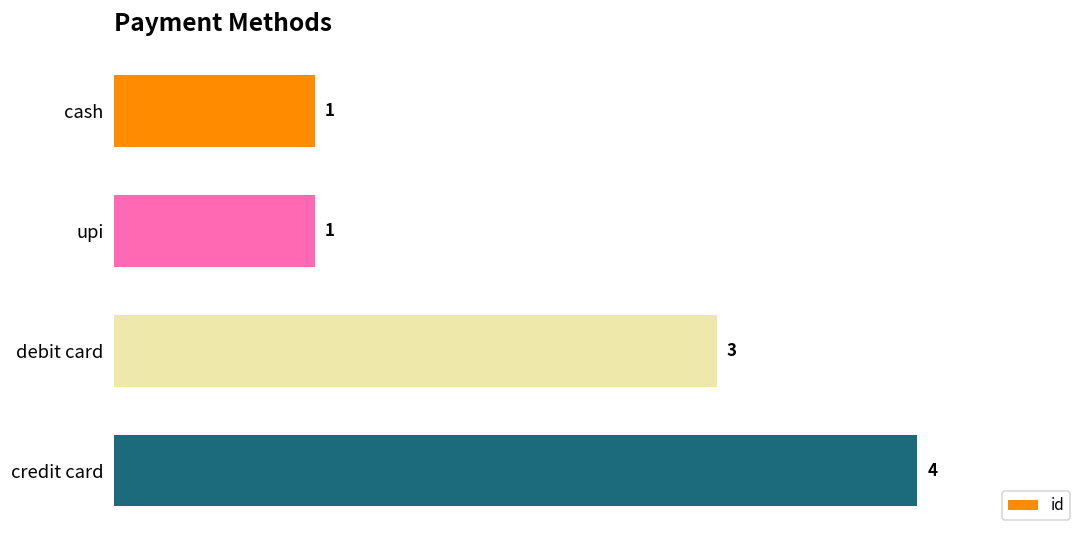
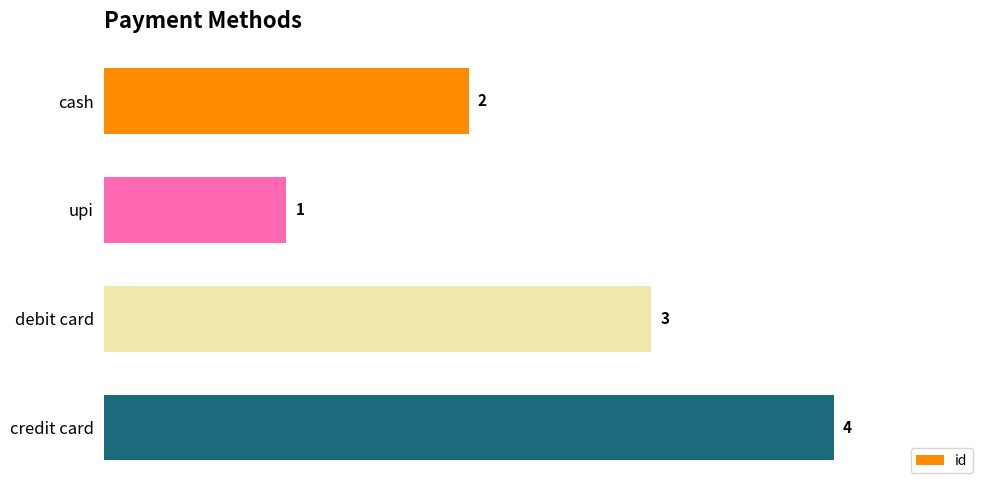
  {
-   "cash": 1,
+   "cash": 2,
    "upi": 1,
    "debit card": 3,
    "credit card": 4
  }
